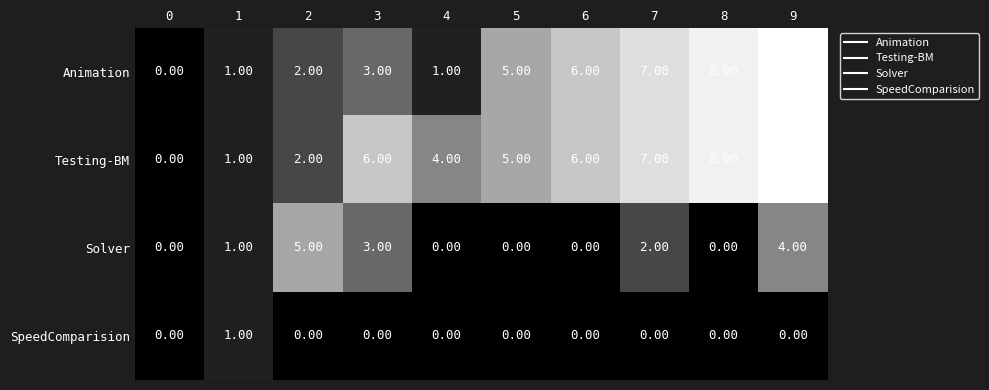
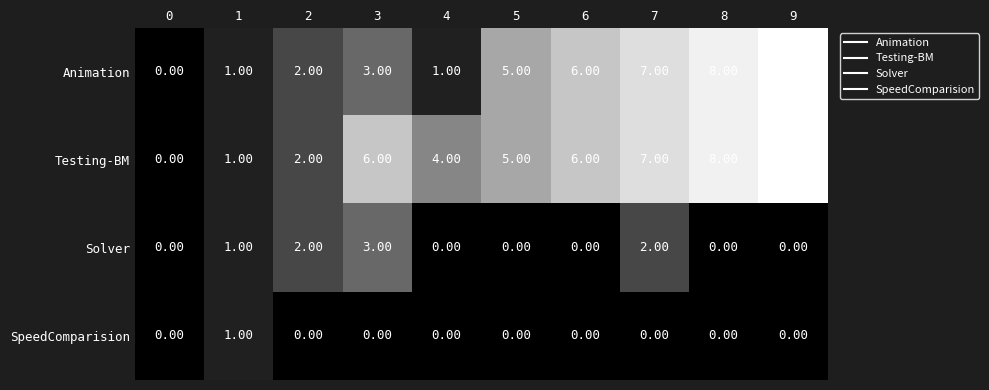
  {
    "Animation": {
      "0": 0.00,
      "1": 1.00,
      "2": 2.00,
      "3": 3.00,
      "4": 1.00,
      "5": 5.00,
      "6": 6.00
    },
    "Testing-BM": {
      "0": 0.00,
      "1": 1.00,
      "2": 2.00,
      "3": 6.00,
      "4": 4.00,
      "5": 5.00,
      "6": 6.00
    },
    "Solver": {
      "0": 0.00,
      "1": 1.00,
-     "2": 5.00,
+     "2": 2.00,
      "3": 3.00,
      "4": 0.00,
      "5": 0.00,
      "6": 0.00,
      "7": 2.00,
      "8": 0.00,
-     "9": 4.00
+     "9": 0.00
    },
    "SpeedComparision": {
      "0": 0.00,
      "1": 1.00,
      "2": 0.00,
      "3": 0.00,
      "4": 0.00,
      "5": 0.00,
      "6": 0.00,
      "7": 0.00,
      "8": 0.00,
      "9": 0.00
    }
  }
